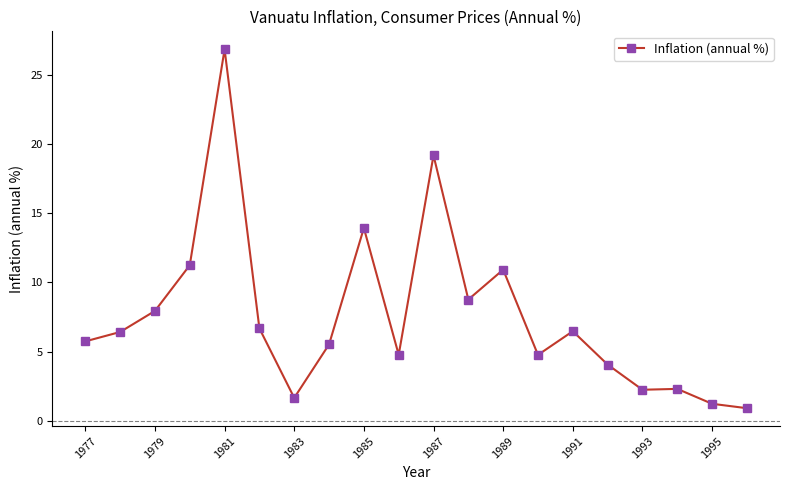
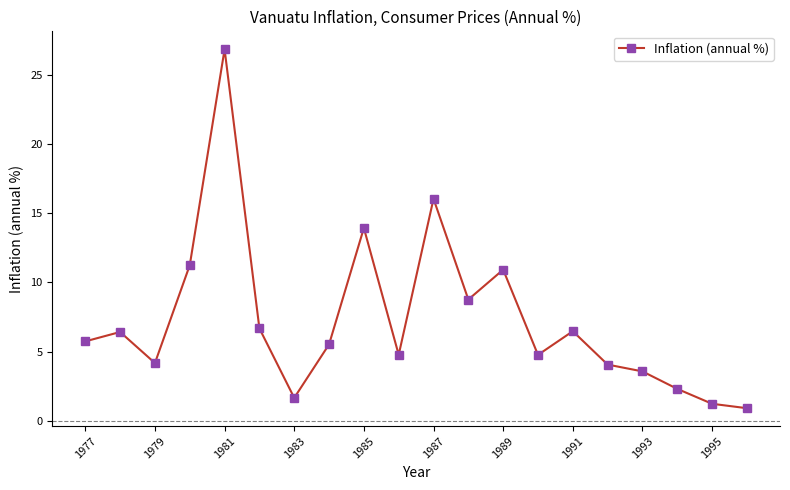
  {
    "1977": 5.7,
-   "1979": 7.9,
+   "1979": 4.2,
    "1981": 26.8,
    "1983": 1.7,
    "1985": 13.9,
-   "1987": 19.2,
+   "1987": 16.0,
    "1989": 10.9,
    "1991": 6.5,
-   "1993": 2.2,
+   "1993": 3.6,
    "1995": 1.2
  }
